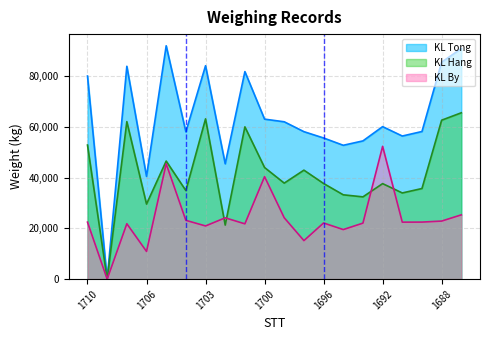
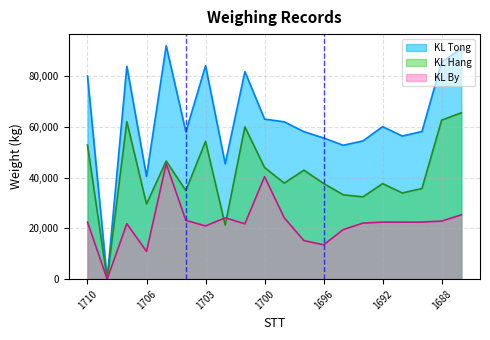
  {
    "KL Tong": {
      "1710": "80,000",
      "1706": "40,000",
      "1703": "84,000",
      "1700": "63,000",
      "1696": "56,000",
      "1692": "60,000"
    },
    "KL Hang": {
      "1710": "53,000",
      "1706": "30,000",
-     "1703": "63,000",
+     "1703": "54,000",
      "1700": "44,000",
      "1696": "38,000",
      "1692": "38,000",
      "1688": "63,000"
    },
    "KL By": {
      "1710": "22,000",
      "1706": "11,000",
      "1703": "21,000",
      "1700": "40,000",
-     "1696": "22,000",
-     "1692": "52,000",
+     "1696": "14,000",
+     "1692": "22,000",
      "1688": "23,000"
    }
  }
